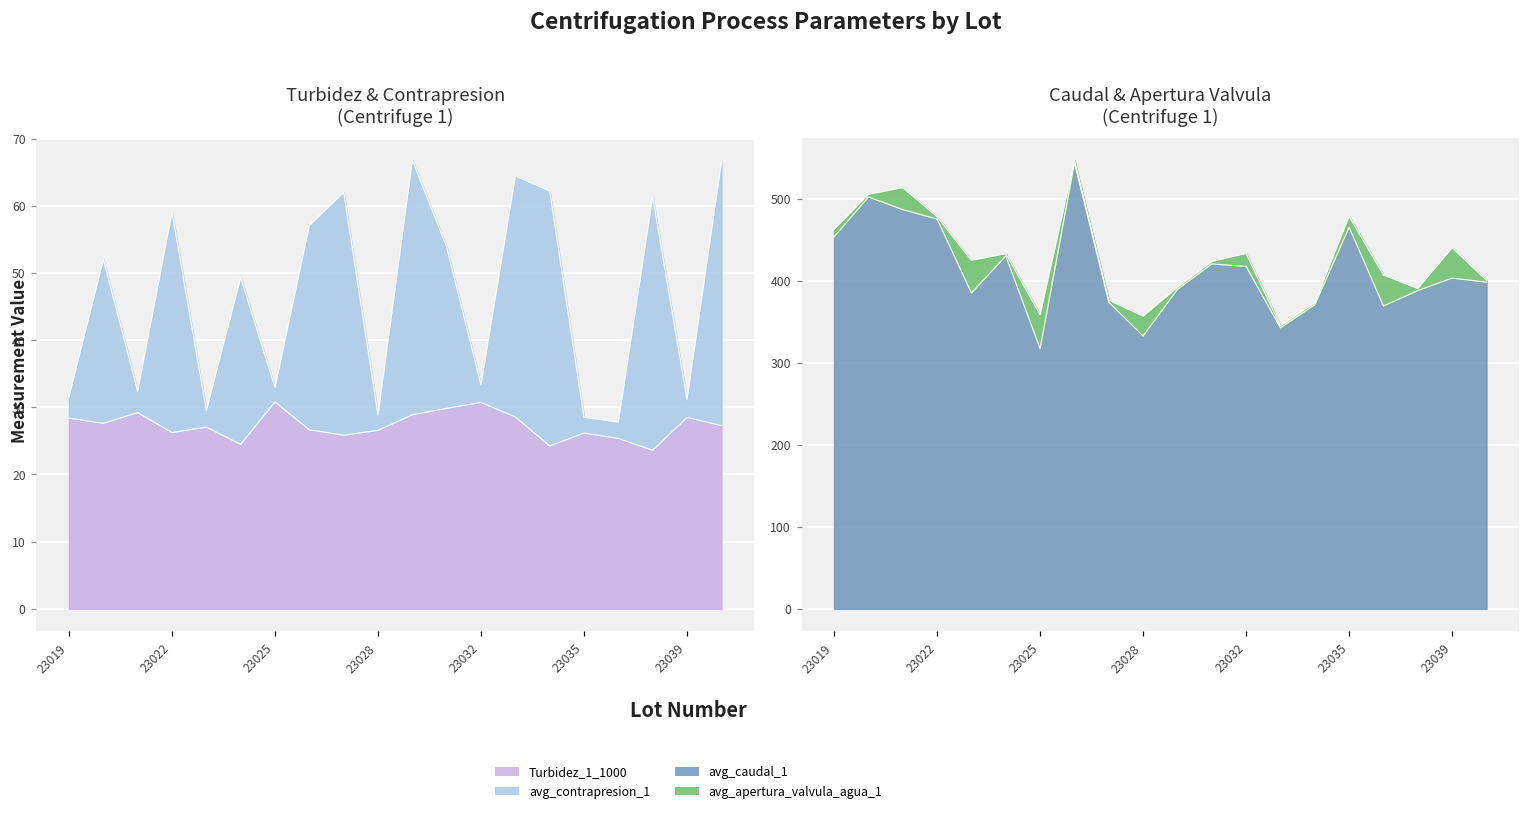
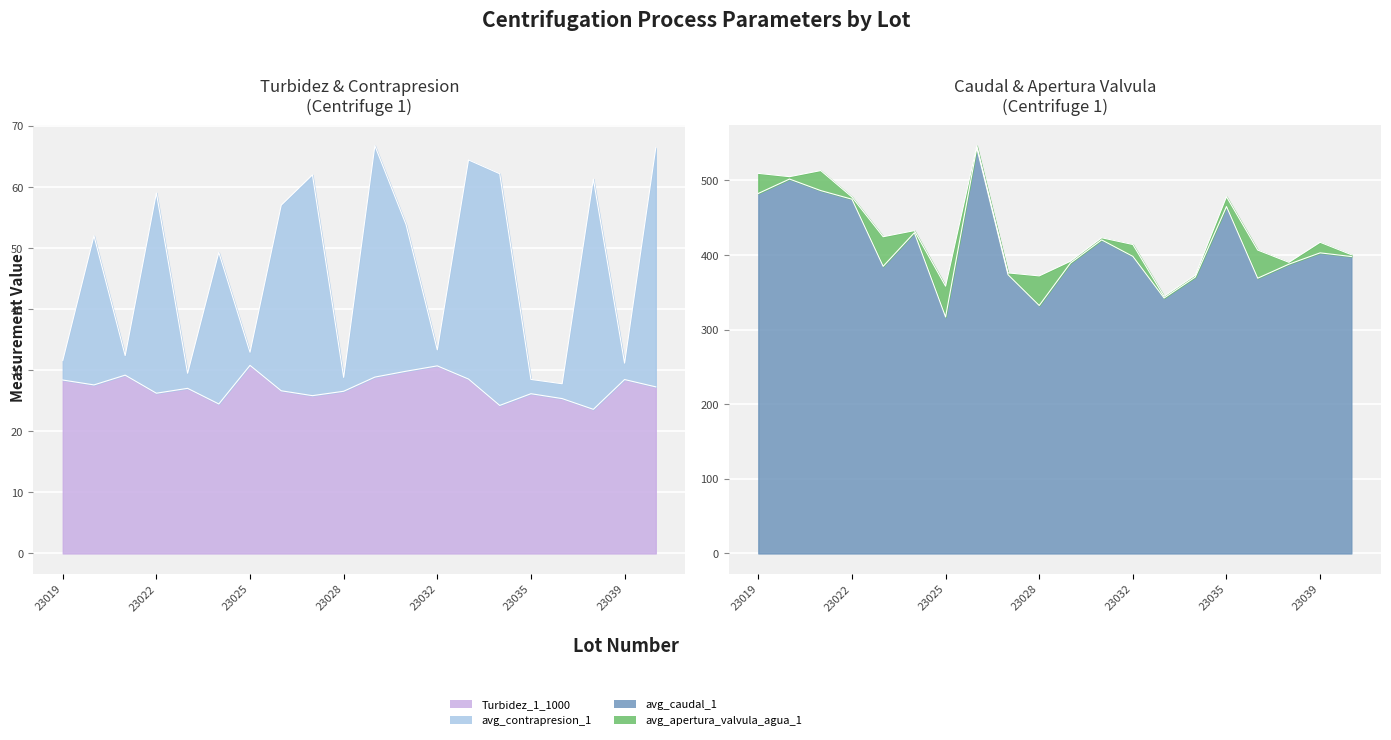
  {
    "Caudal & Apertura Valvula (Centrifuge 1)": {
      "avg_caudal_1": {
-       "23019": 450,
+       "23019": 480,
        "23025": 320,
        "23028": 330,
-       "23032": 420,
+       "23032": 400,
        "23035": 470,
        "23039": 400
      },
      "avg_apertura_valvula_agua_1": {
-       "23019": 10,
+       "23019": 30,
        "23025": 40,
-       "23028": 20,
+       "23028": 40,
        "23032": 20,
        "23035": 10,
-       "23039": 40
+       "23039": 10
      }
    }
  }
